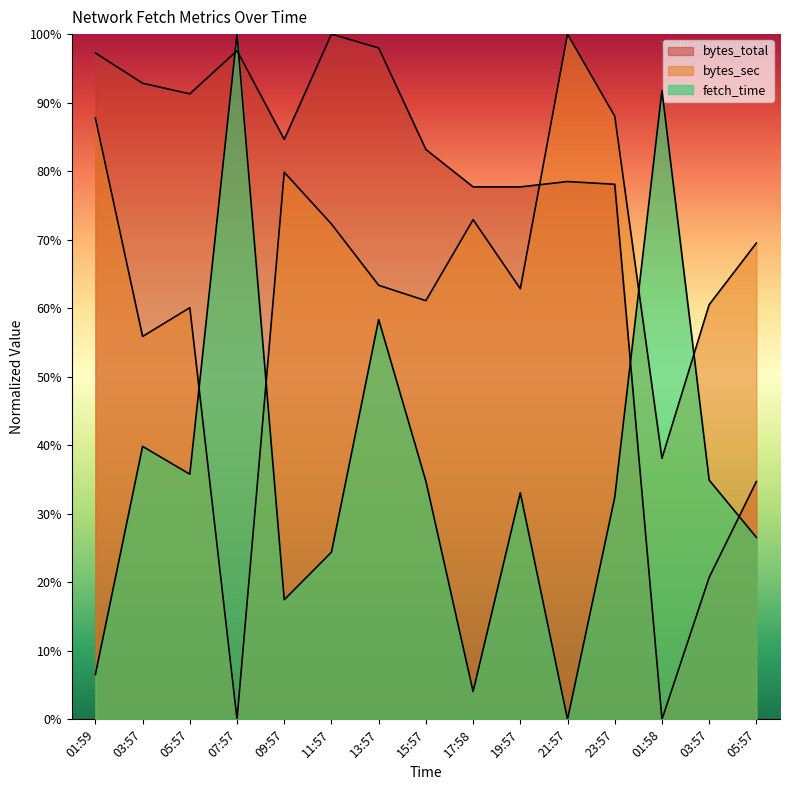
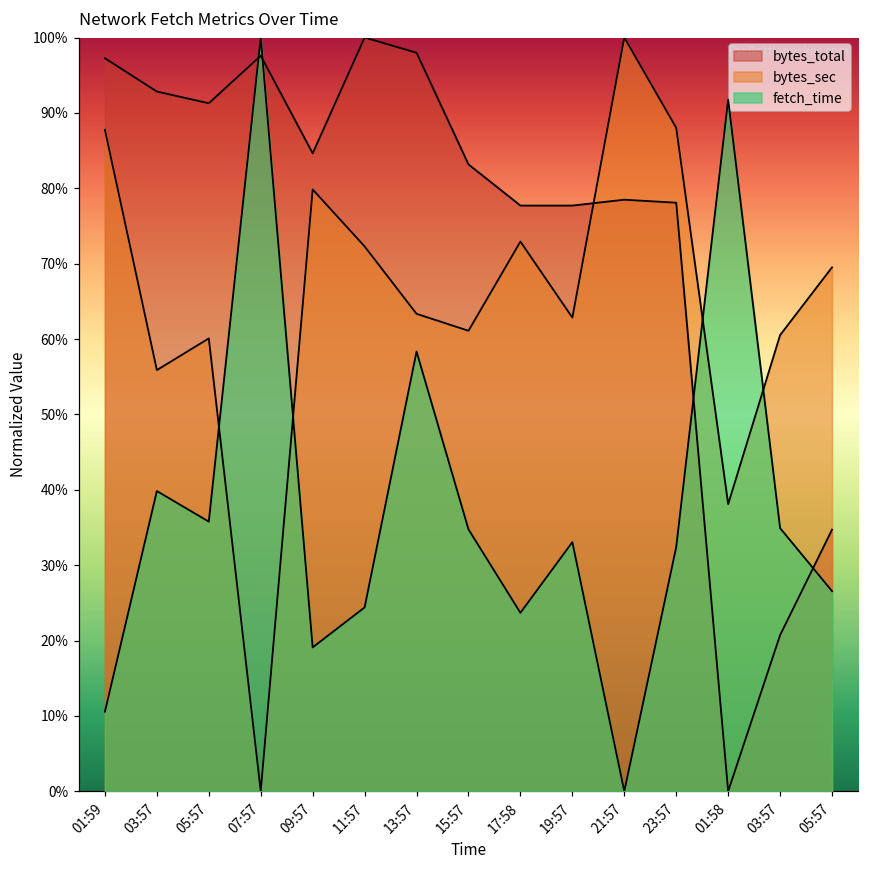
  {
    "fetch_time": {
-     "01:59": "7%",
+     "01:59": "11%",
      "07:57": "100%",
-     "09:57": "17%",
+     "09:57": "19%",
      "11:57": "24%",
      "13:57": "58%",
      "15:57": "35%",
-     "17:58": "4%",
+     "17:58": "24%",
      "19:57": "33%",
      "21:57": "0%",
      "23:57": "32%",
      "01:58": "92%"
    }
  }
